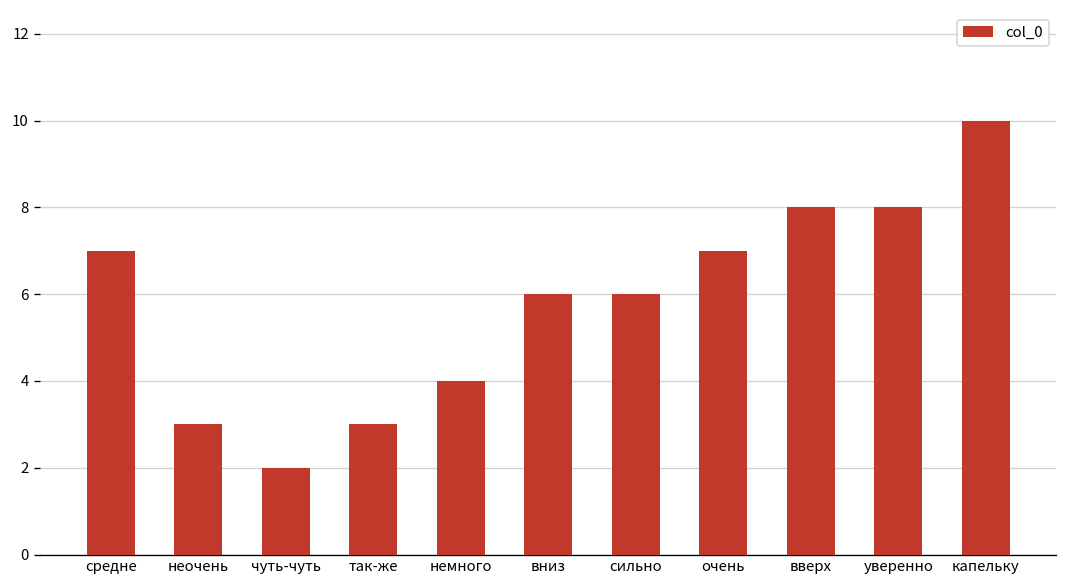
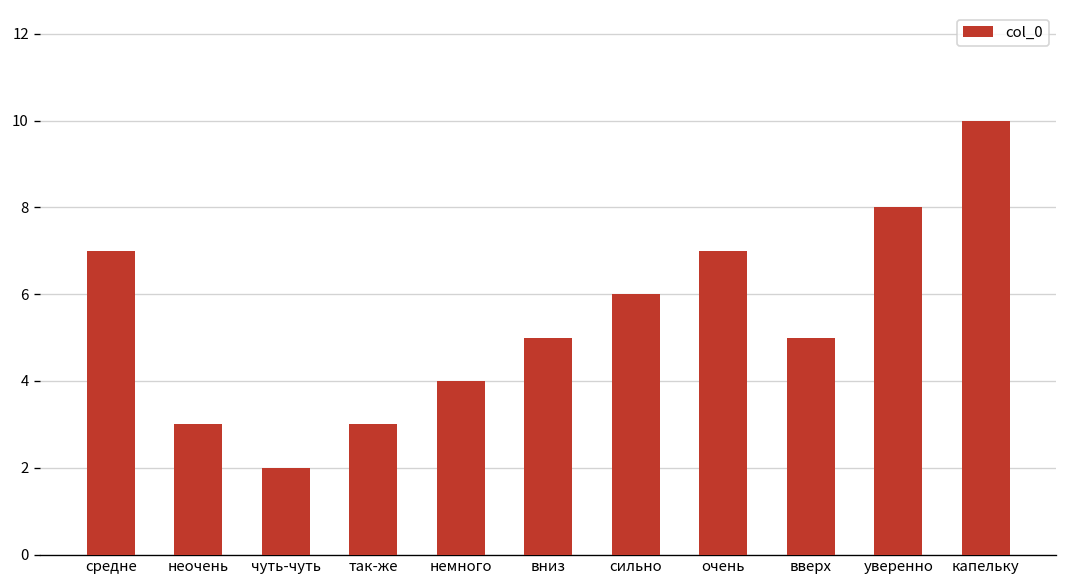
  {
    "средне": 7,
    "неочень": 3,
    "чуть-чуть": 2,
    "так-же": 3,
    "немного": 4,
-   "вниз": 6,
+   "вниз": 5,
    "сильно": 6,
    "очень": 7,
-   "вверх": 8,
+   "вверх": 5,
    "уверенно": 8,
    "капельку": 10
  }
